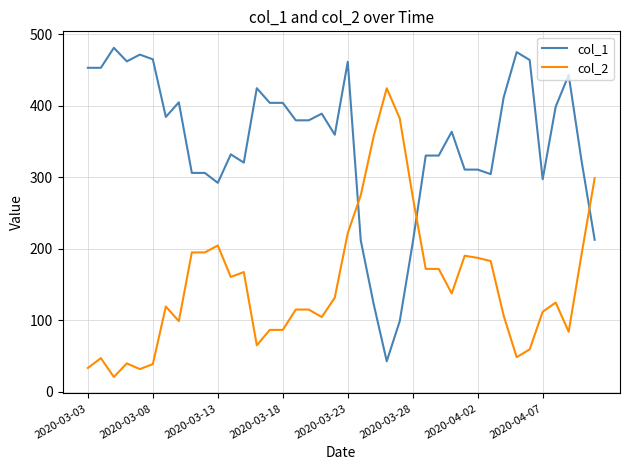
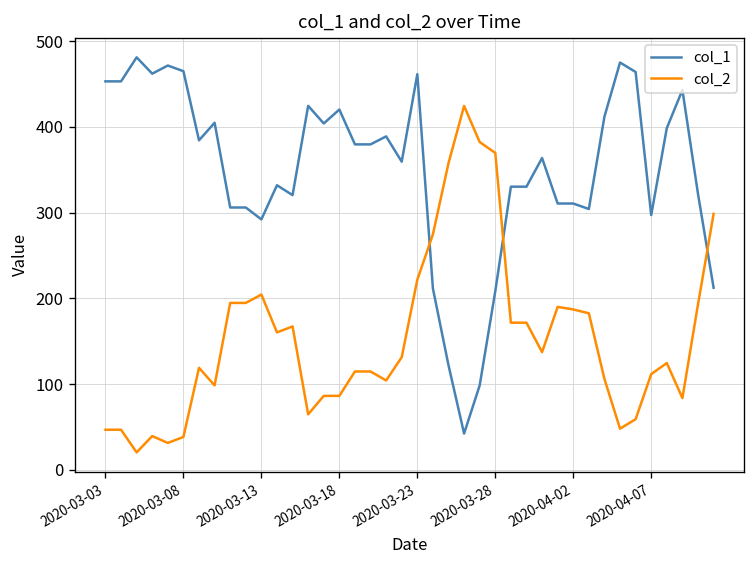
  {
    "col_1": {
      "2020-03-03": 450,
      "2020-03-08": 460,
      "2020-03-13": 290,
-     "2020-03-18": 400,
+     "2020-03-18": 420,
      "2020-03-23": 460,
      "2020-03-28": 210,
      "2020-04-02": 310,
      "2020-04-07": 300
    },
    "col_2": {
-     "2020-03-03": 30,
+     "2020-03-03": 50,
      "2020-03-08": 40,
      "2020-03-13": 200,
      "2020-03-18": 90,
      "2020-03-23": 220,
-     "2020-03-28": 270,
+     "2020-03-28": 370,
      "2020-04-02": 190,
      "2020-04-07": 110
    }
  }
